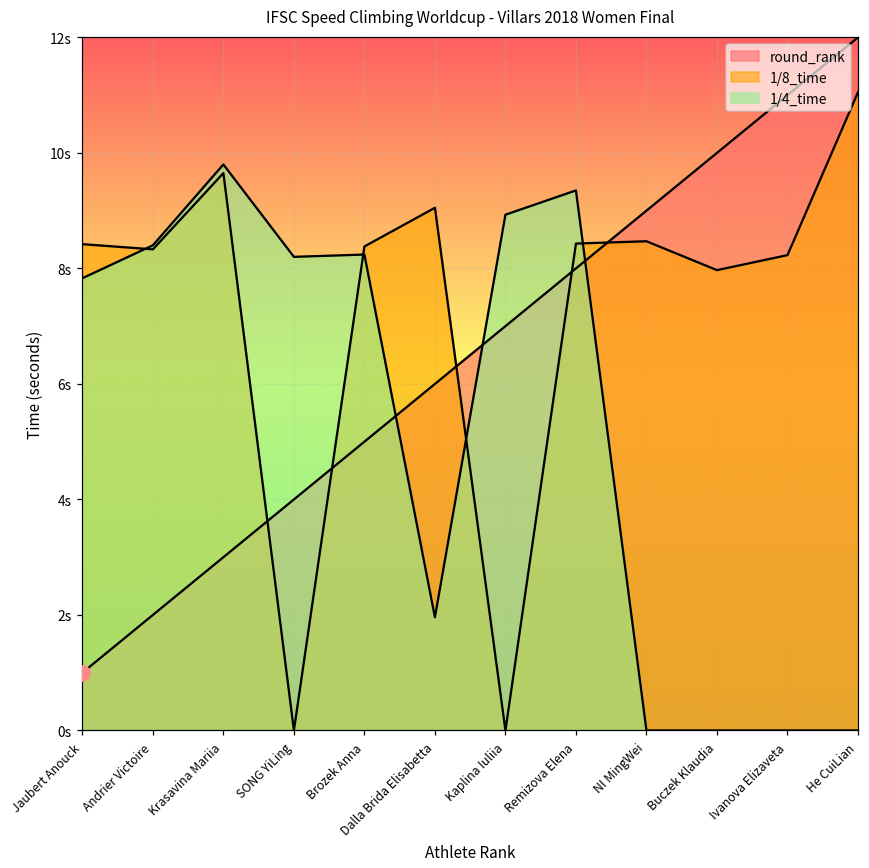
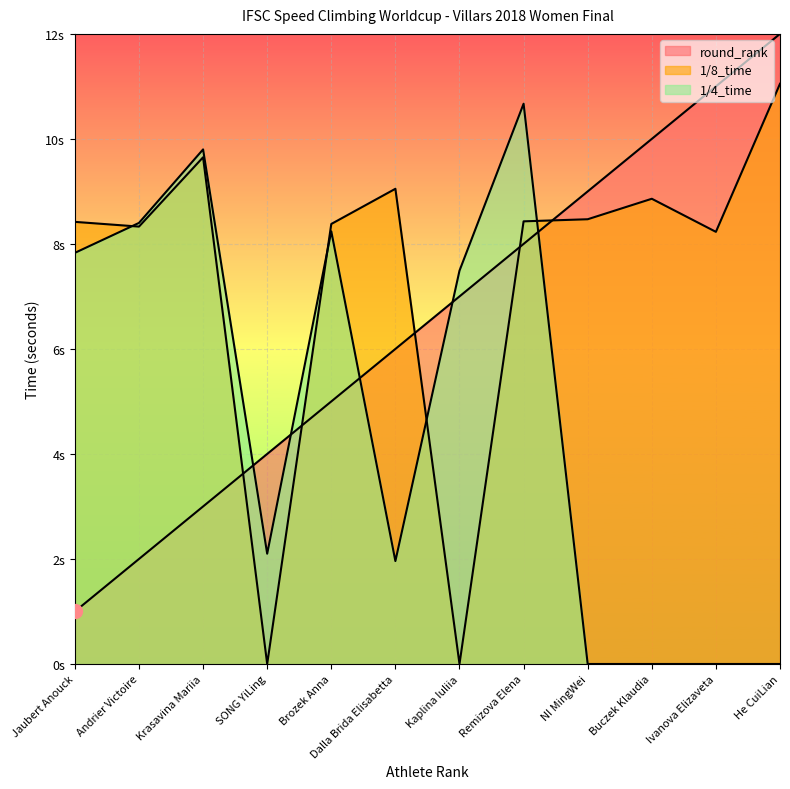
  {
    "1/8_time": {
      "Jaubert Anouck": "8.4s",
      "Andrier Victoire": "8.3s",
      "Krasavina Mariia": "9.7s",
      "SONG YiLing": "0.0s",
      "Brozek Anna": "8.4s",
      "Dalla Brida Elisabetta": "9.1s",
      "Kaplina Iuliia": "0.0s",
      "Remizova Elena": "8.4s",
      "NI MingWei": "8.5s",
-     "Buczek Klaudia": "8.0s",
+     "Buczek Klaudia": "8.9s",
      "Ivanova Elizaveta": "8.2s",
      "He CuiLian": "11.1s"
    },
    "1/4_time": {
      "Jaubert Anouck": "7.8s",
      "Andrier Victoire": "8.4s",
      "Krasavina Mariia": "9.8s",
-     "SONG YiLing": "8.2s",
+     "SONG YiLing": "2.1s",
      "Brozek Anna": "8.2s",
      "Dalla Brida Elisabetta": "2.0s",
-     "Kaplina Iuliia": "8.9s",
-     "Remizova Elena": "9.4s",
+     "Kaplina Iuliia": "7.5s",
+     "Remizova Elena": "10.7s",
      "NI MingWei": "0.0s",
      "Buczek Klaudia": "0.0s",
      "Ivanova Elizaveta": "0.0s",
      "He CuiLian": "0.0s"
    }
  }
